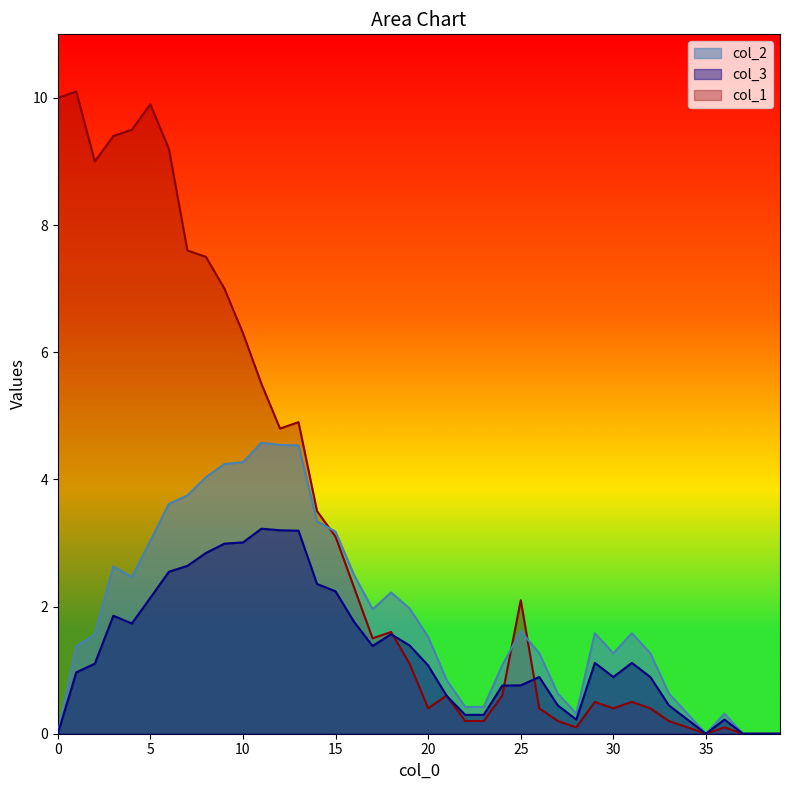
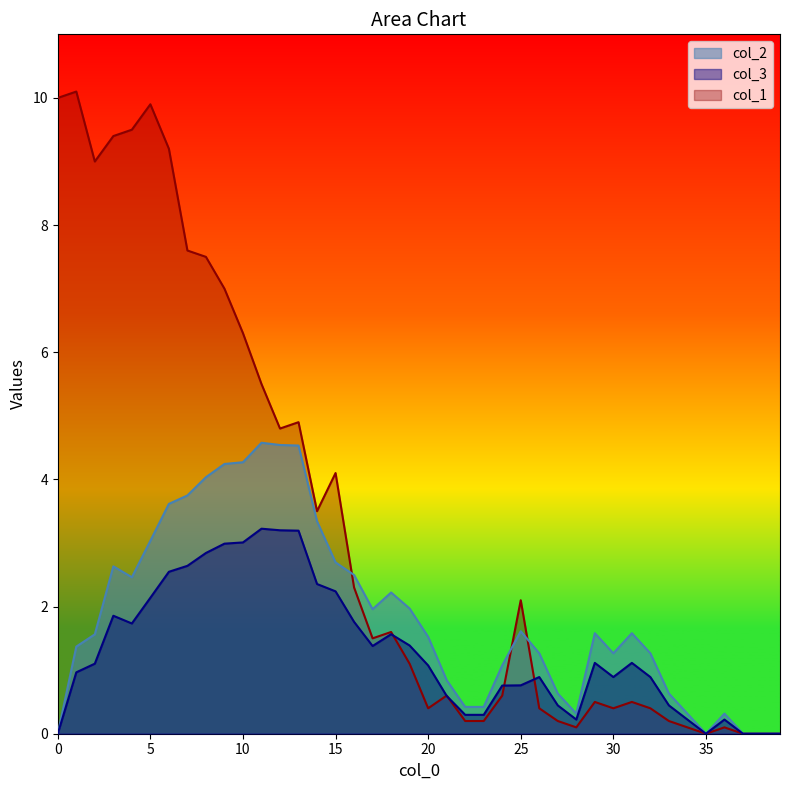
  {
    "col_2": {
      "5": 3.0,
      "10": 4.3,
-     "15": 3.2,
+     "15": 2.7,
      "20": 1.5,
      "25": 1.6,
      "30": 1.3
    },
    "col_3": {
      "5": 2.1,
      "10": 3.0,
      "15": 2.2,
      "20": 1.1,
      "25": 0.8,
      "30": 0.9
    },
    "col_1": {
      "0": 10.0,
      "5": 9.9,
      "10": 6.3,
-     "15": 3.1,
+     "15": 4.1,
      "20": 0.4,
      "25": 2.1,
      "30": 0.4
    }
  }
